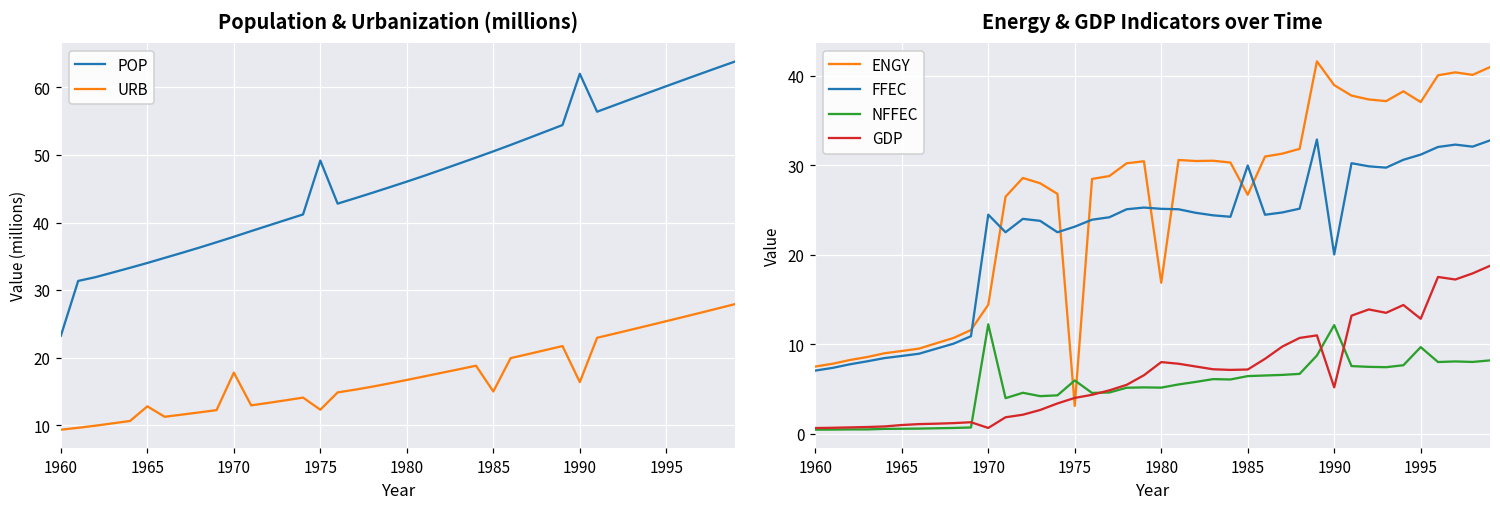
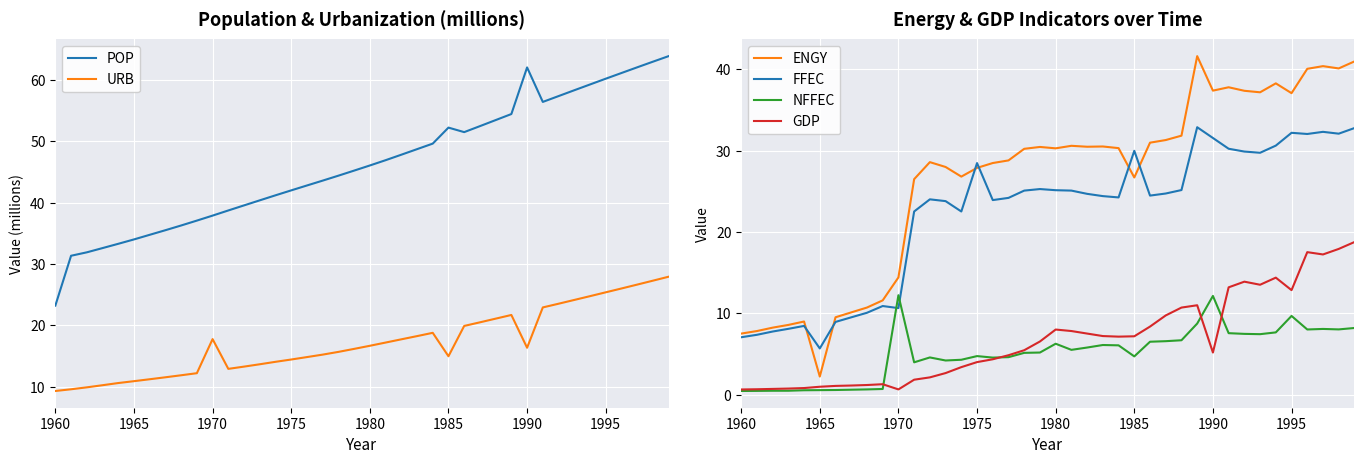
  {
    "Population & Urbanization (millions)": {
      "POP": {
        "1960": 23,
        "1965": 34,
        "1970": 38,
-       "1975": 49,
+       "1975": 42,
        "1980": 46,
-       "1985": 51,
+       "1985": 52,
        "1990": 62,
        "1995": 60
      },
      "URB": {
        "1960": 9,
-       "1965": 13,
+       "1965": 11,
        "1970": 18,
-       "1975": 12,
+       "1975": 14,
        "1980": 17,
        "1985": 15,
        "1990": 16,
        "1995": 25
      }
    },
    "Energy & GDP Indicators over Time": {
      "ENGY": {
        "1960": 8,
-       "1965": 9,
+       "1965": 2,
        "1970": 14,
-       "1975": 3,
-       "1980": 17,
+       "1975": 28,
+       "1980": 30,
        "1985": 27,
-       "1990": 39,
+       "1990": 37,
        "1995": 37
      },
      "FFEC": {
        "1960": 7,
-       "1965": 9,
-       "1970": 24,
-       "1975": 23,
+       "1965": 6,
+       "1970": 11,
+       "1975": 28,
        "1980": 25,
        "1985": 30,
-       "1990": 20,
-       "1995": 31
+       "1990": 32,
+       "1995": 32
      },
      "NFFEC": {
        "1965": 1,
        "1970": 12,
-       "1975": 6,
-       "1980": 5,
-       "1985": 6,
+       "1975": 5,
+       "1980": 6,
+       "1985": 5,
        "1990": 12,
        "1995": 10
      },
      "GDP": {
        "1965": 1,
        "1970": 1,
        "1975": 4,
        "1980": 8,
        "1985": 7,
        "1990": 5,
        "1995": 13
      }
    }
  }
